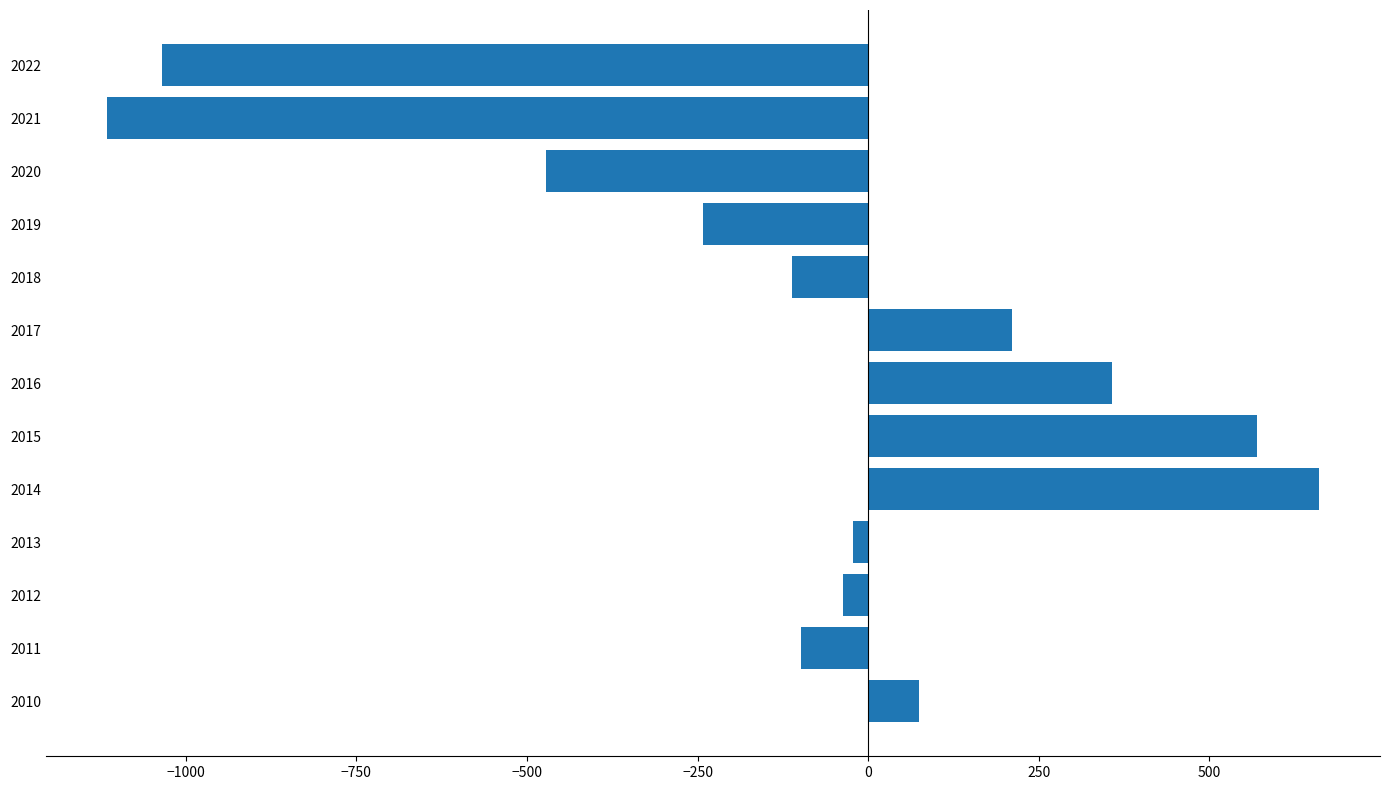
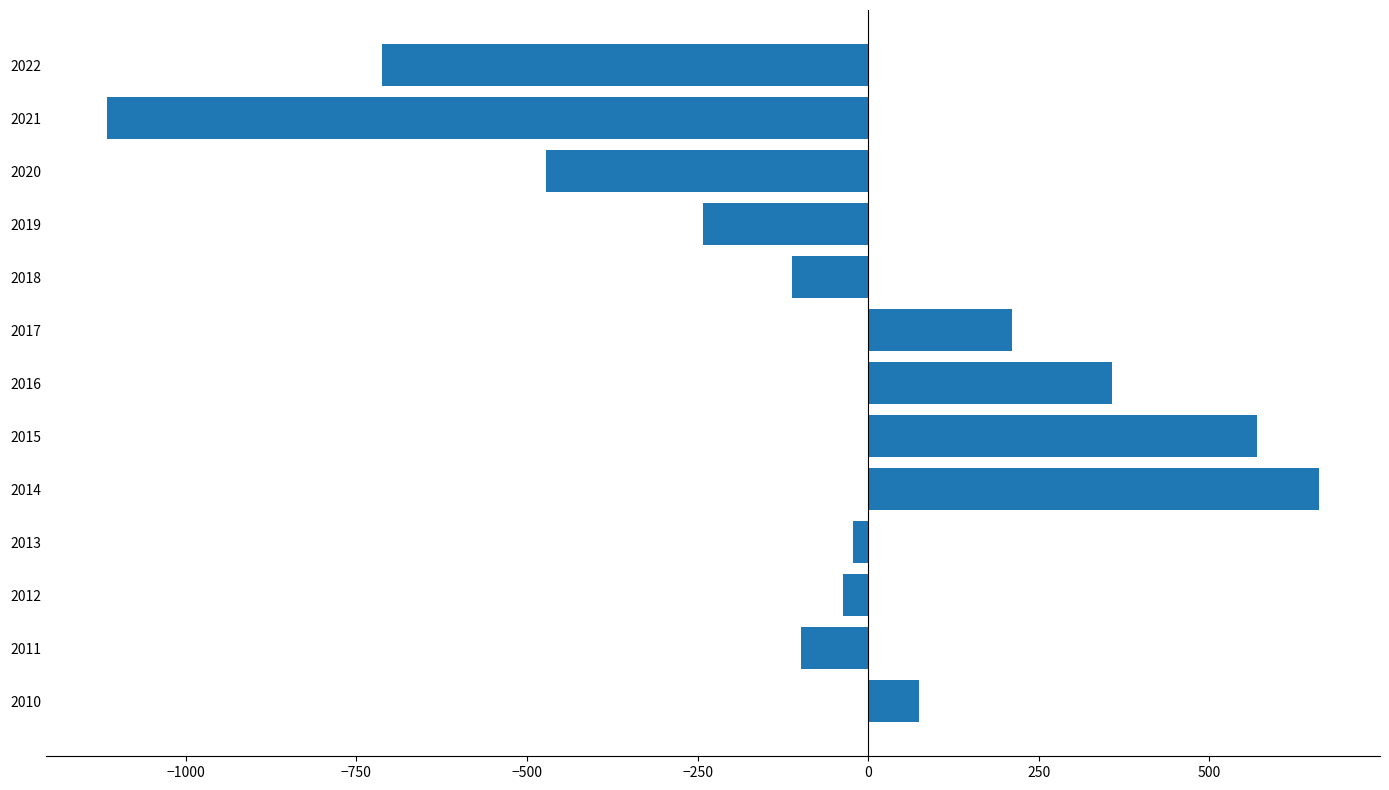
  {
-   "2022": -1030,
+   "2022": -710,
    "2021": -1120,
    "2020": -470,
    "2019": -240,
    "2018": -110,
    "2017": 210,
    "2016": 360,
    "2015": 570,
    "2014": 660,
    "2013": -20,
    "2012": -40,
    "2011": -100,
    "2010": 80
  }
